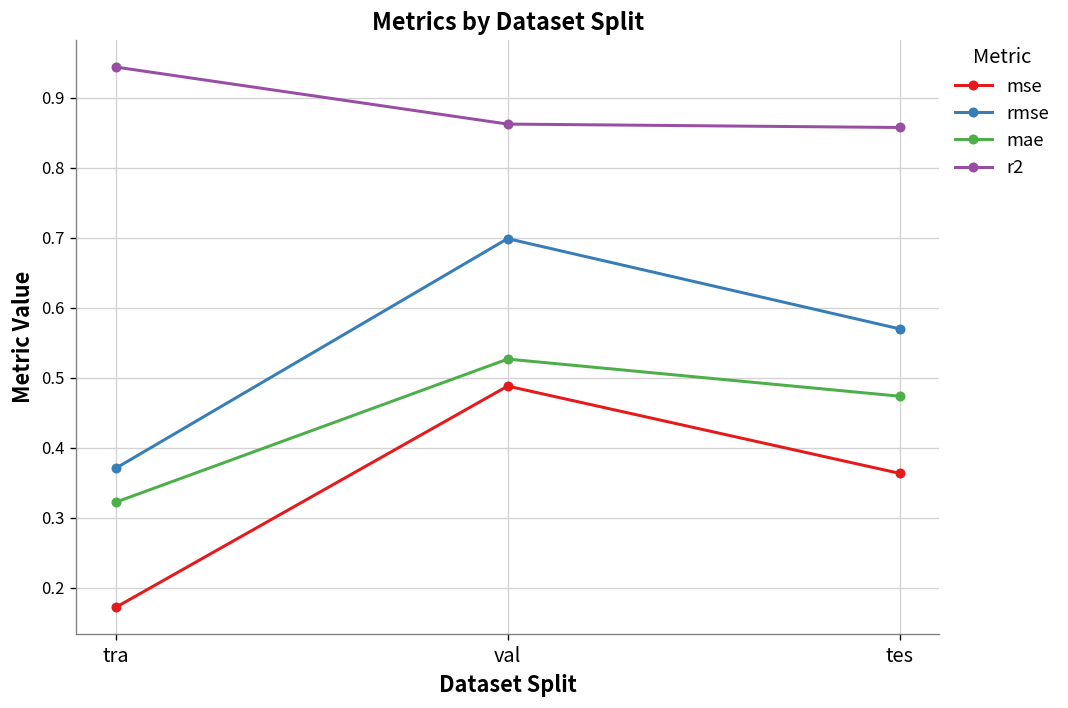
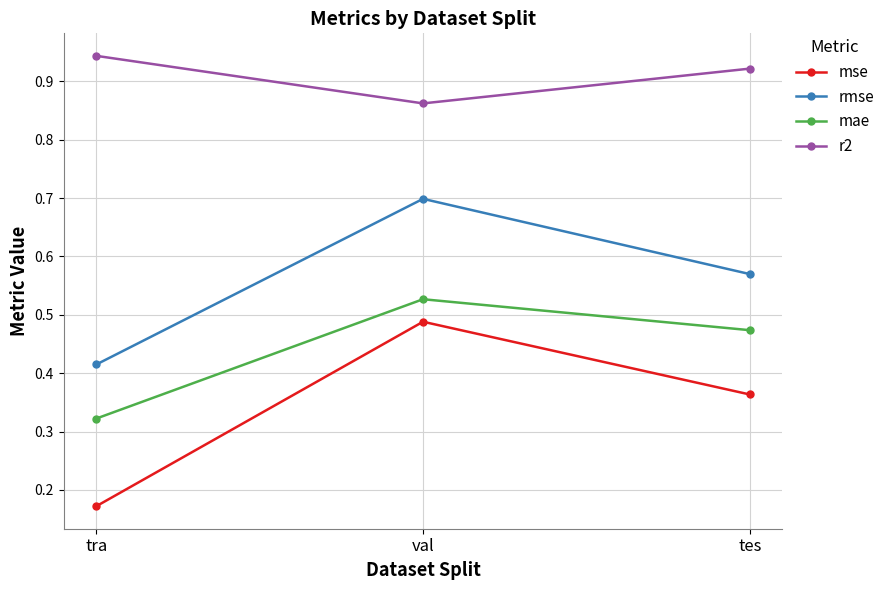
  {
    "mse": {
      "tra": 0.17,
      "val": 0.49,
      "tes": 0.36
    },
    "rmse": {
-     "tra": 0.37,
+     "tra": 0.42,
      "val": 0.70,
      "tes": 0.57
    },
    "mae": {
      "tra": 0.32,
      "val": 0.53,
      "tes": 0.47
    },
    "r2": {
      "tra": 0.94,
      "val": 0.86,
-     "tes": 0.86
+     "tes": 0.92
    }
  }
